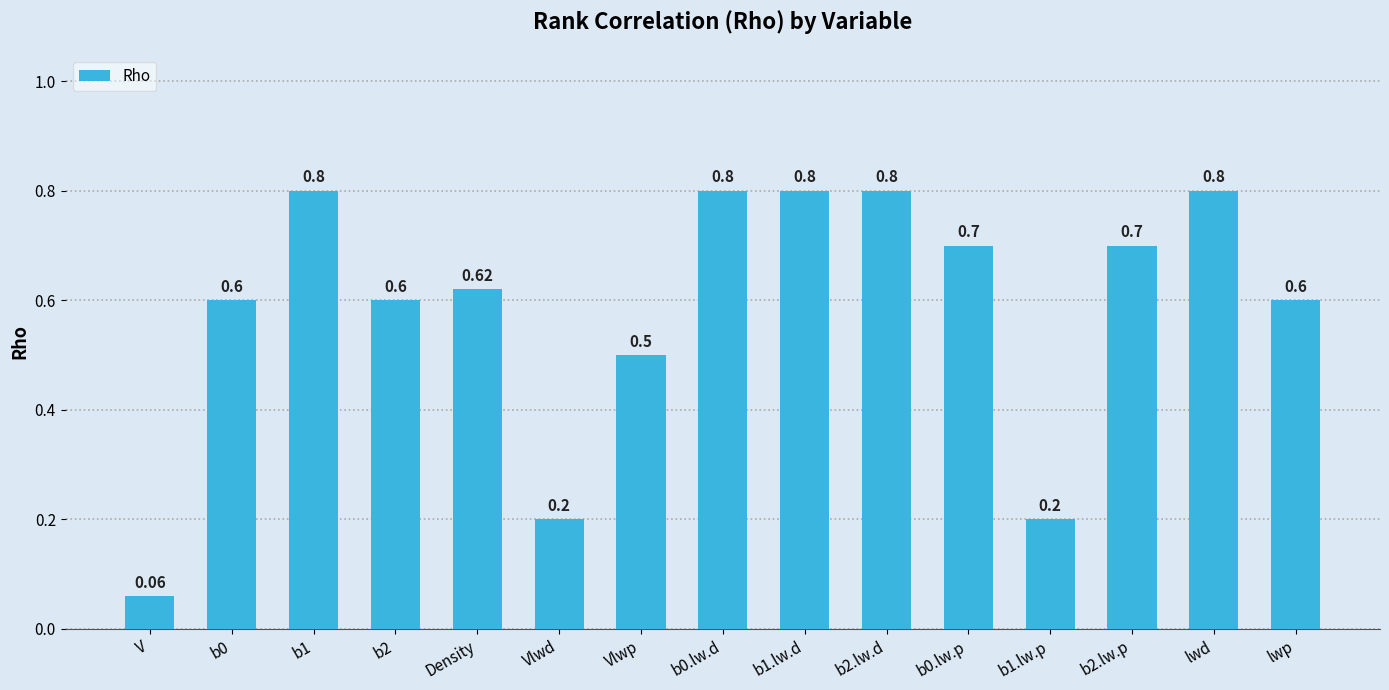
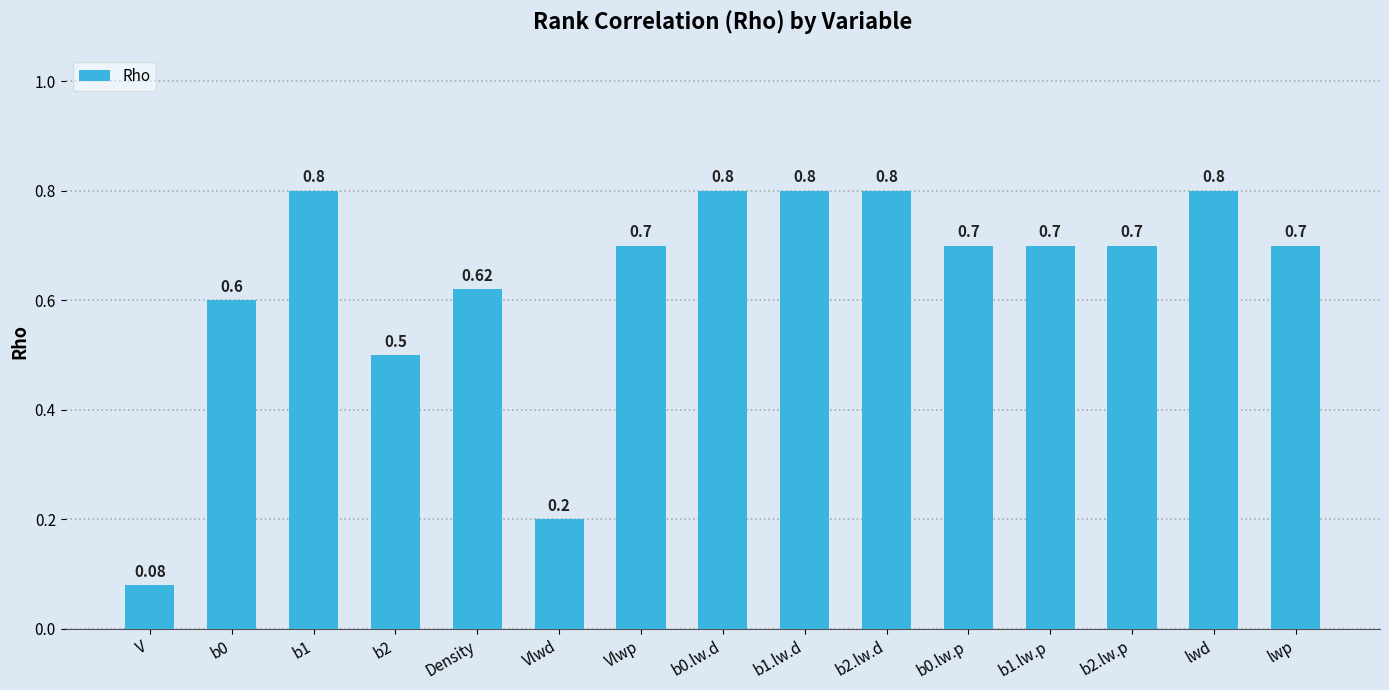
  {
-   "V": 0.06,
+   "V": 0.08,
    "b0": 0.6,
    "b1": 0.8,
-   "b2": 0.6,
+   "b2": 0.5,
    "Density": 0.62,
    "Vlwd": 0.2,
-   "Vlwp": 0.5,
+   "Vlwp": 0.7,
    "b0.lw.d": 0.8,
    "b1.lw.d": 0.8,
    "b2.lw.d": 0.8,
    "b0.lw.p": 0.7,
-   "b1.lw.p": 0.2,
+   "b1.lw.p": 0.7,
    "b2.lw.p": 0.7,
    "lwd": 0.8,
-   "lwp": 0.6
+   "lwp": 0.7
  }
